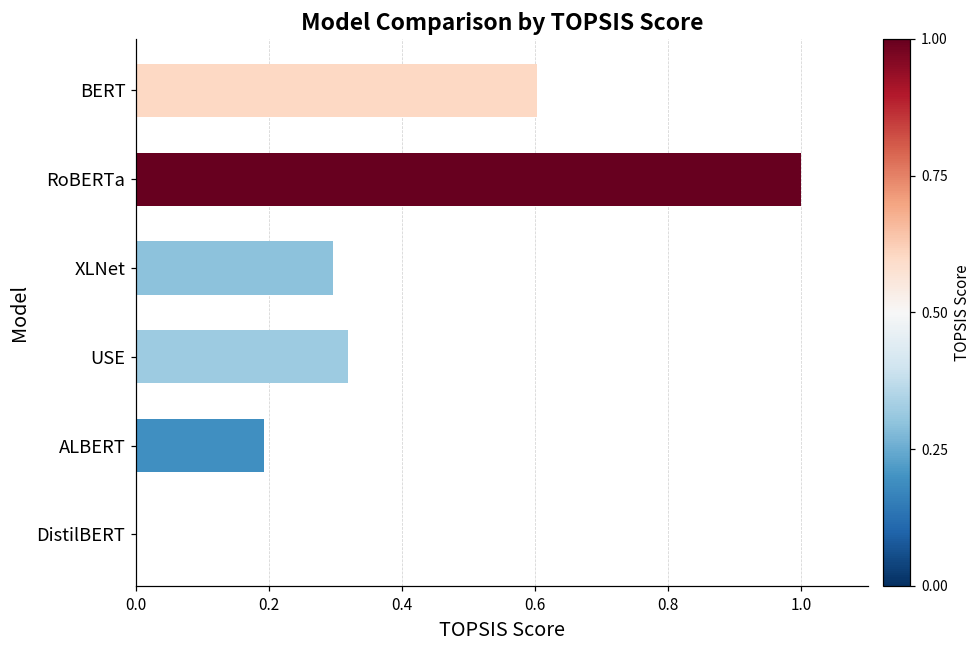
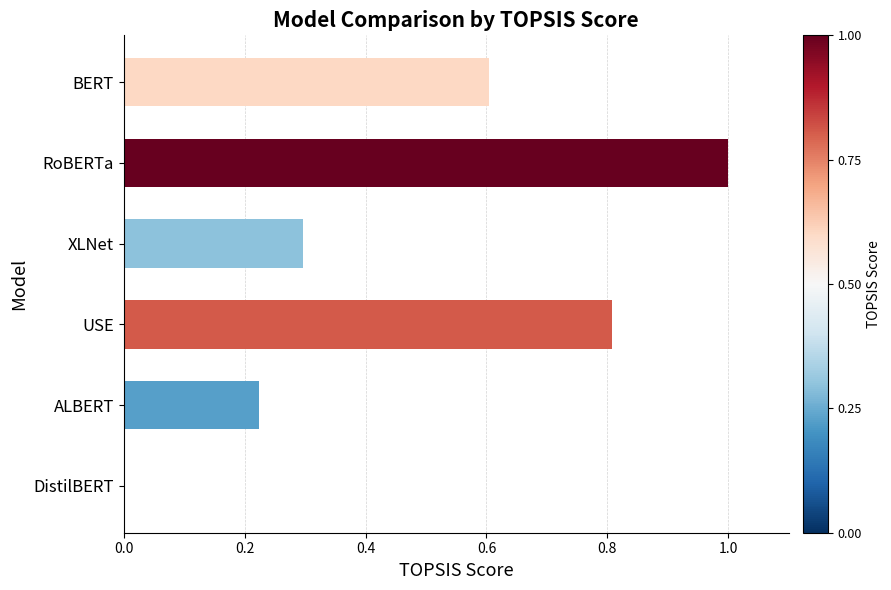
  {
    "BERT": 0.60,
    "RoBERTa": 1.00,
    "XLNet": 0.30,
-   "USE": 0.32,
-   "ALBERT": 0.19,
+   "USE": 0.81,
+   "ALBERT": 0.22,
    "DistilBERT": 0.00
  }
